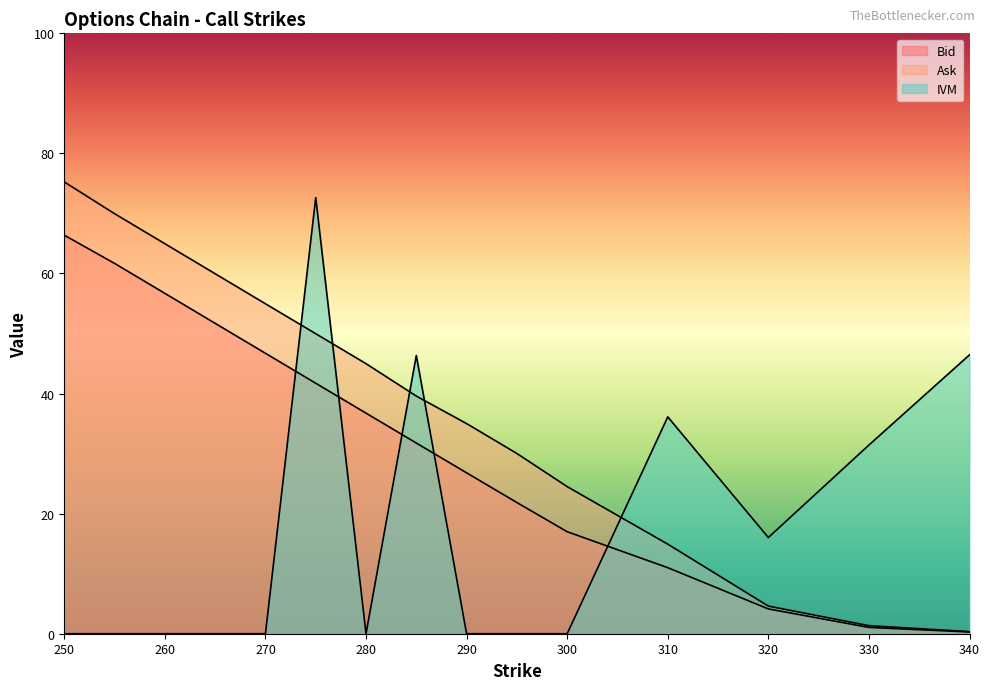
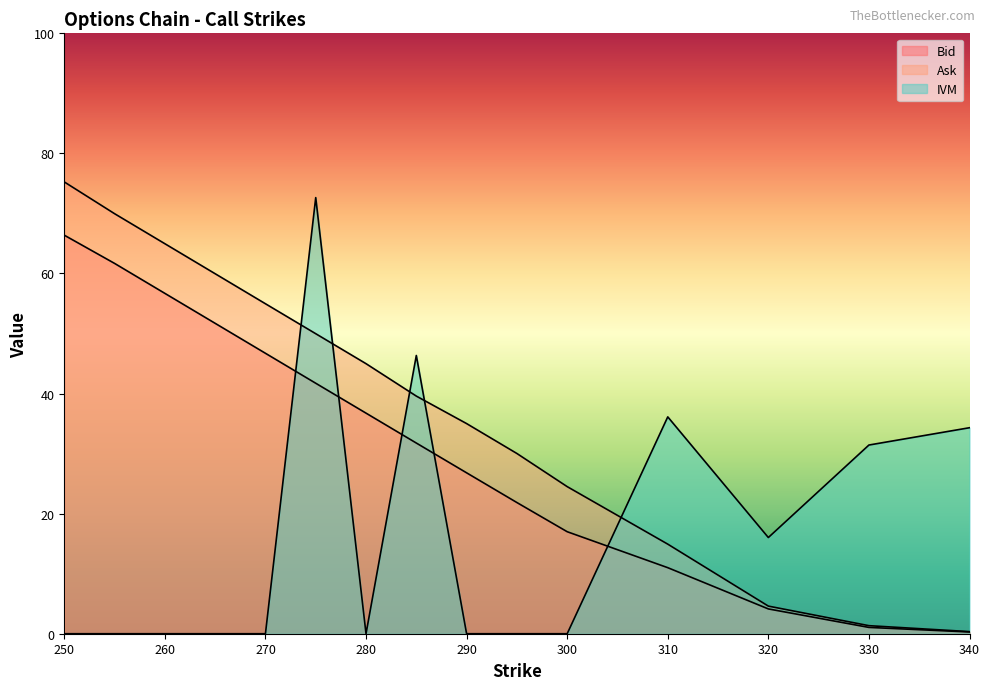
  {
    "IVM": {
      "250": 0,
      "260": 0,
      "270": 0,
      "280": 0,
      "290": 0,
      "300": 0,
      "310": 36,
      "320": 16,
      "330": 31,
-     "340": 46
+     "340": 34
    }
  }
